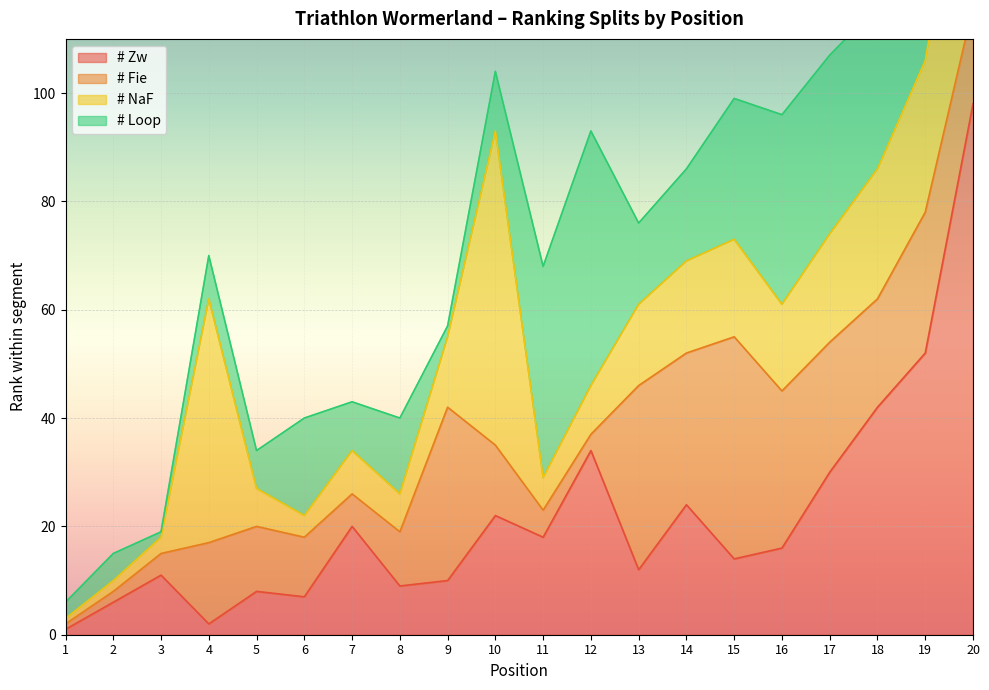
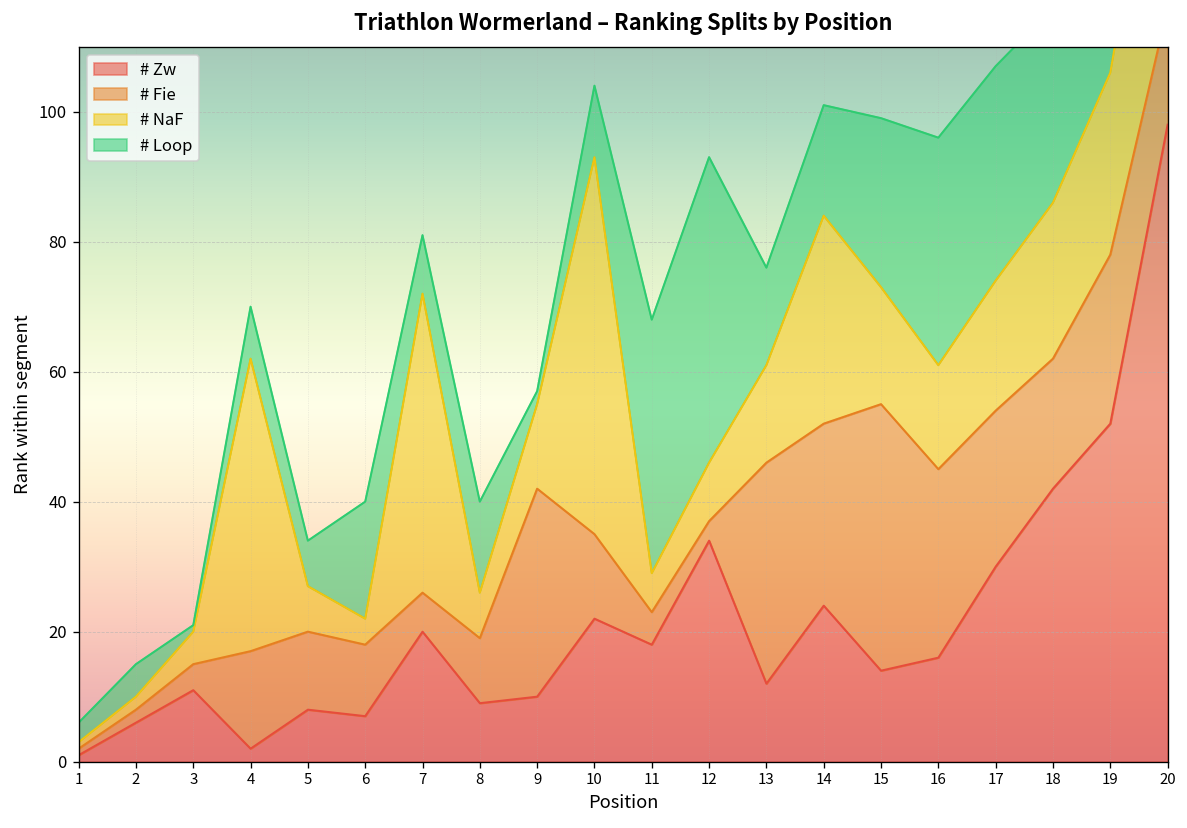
  {
    "# NaF": {
      "1": 1,
      "2": 2,
-     "3": 3,
+     "3": 5,
      "4": 45,
      "5": 7,
      "6": 4,
-     "7": 8,
+     "7": 46,
      "8": 7,
      "9": 13,
      "10": 58,
      "11": 6,
      "12": 9,
      "13": 15,
-     "14": 17,
+     "14": 32,
      "15": 18,
      "16": 16,
      "17": 20,
      "18": 24,
      "19": 28
    },
    "# Loop": {
      "1": 3,
      "2": 5,
      "3": 1,
      "4": 8,
      "5": 7,
      "6": 18,
      "7": 9,
      "8": 14,
      "9": 2,
      "10": 11,
      "11": 39,
      "12": 47,
      "13": 15,
      "14": 17,
      "15": 26,
      "16": 35,
      "17": 33
    }
  }
